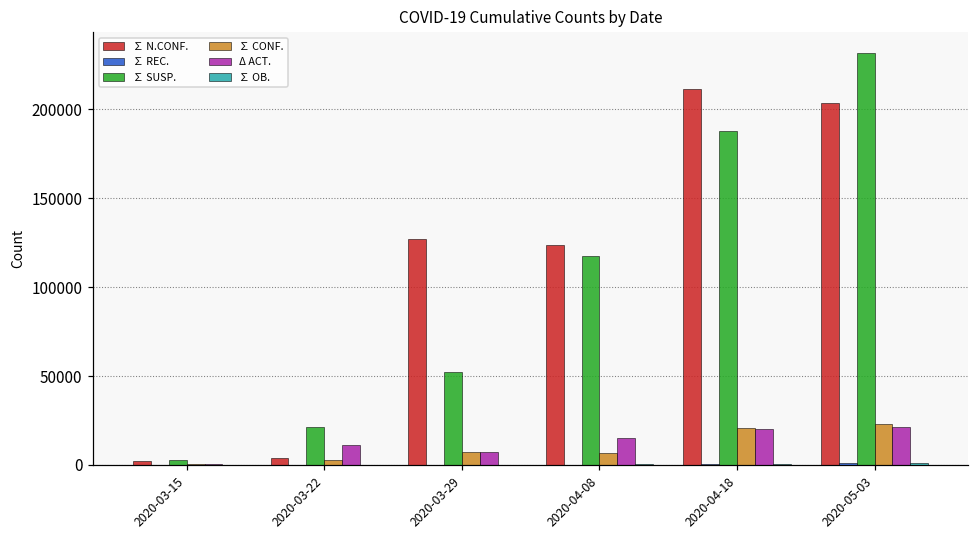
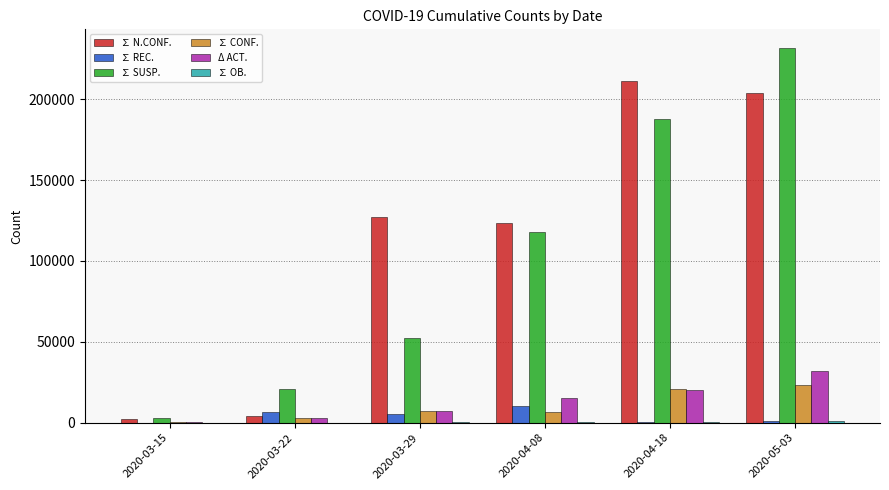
  {
    "∑ N.CONF.": {
      "2020-03-15": 2000,
      "2020-03-22": 4000,
      "2020-03-29": 127000,
      "2020-04-08": 124000,
      "2020-04-18": 211000,
      "2020-05-03": 204000
    },
    "∑ REC.": {
-     "2020-03-22": 0,
-     "2020-03-29": 0,
-     "2020-04-08": 0
+     "2020-03-22": 6000,
+     "2020-03-29": 5000,
+     "2020-04-08": 10000
    },
    "∑ SUSP.": {
      "2020-03-15": 3000,
      "2020-03-22": 21000,
      "2020-03-29": 52000,
      "2020-04-08": 118000,
      "2020-04-18": 188000,
      "2020-05-03": 232000
    },
    "∑ CONF.": {
      "2020-03-22": 3000,
      "2020-03-29": 7000,
      "2020-04-08": 6000,
      "2020-04-18": 21000,
      "2020-05-03": 23000
    },
    "Δ ACT.": {
-     "2020-03-22": 11000,
+     "2020-03-22": 3000,
      "2020-03-29": 7000,
      "2020-04-08": 15000,
      "2020-04-18": 20000,
-     "2020-05-03": 21000
+     "2020-05-03": 32000
    },
    "∑ OB.": {
      "2020-03-15": 0
    }
  }
